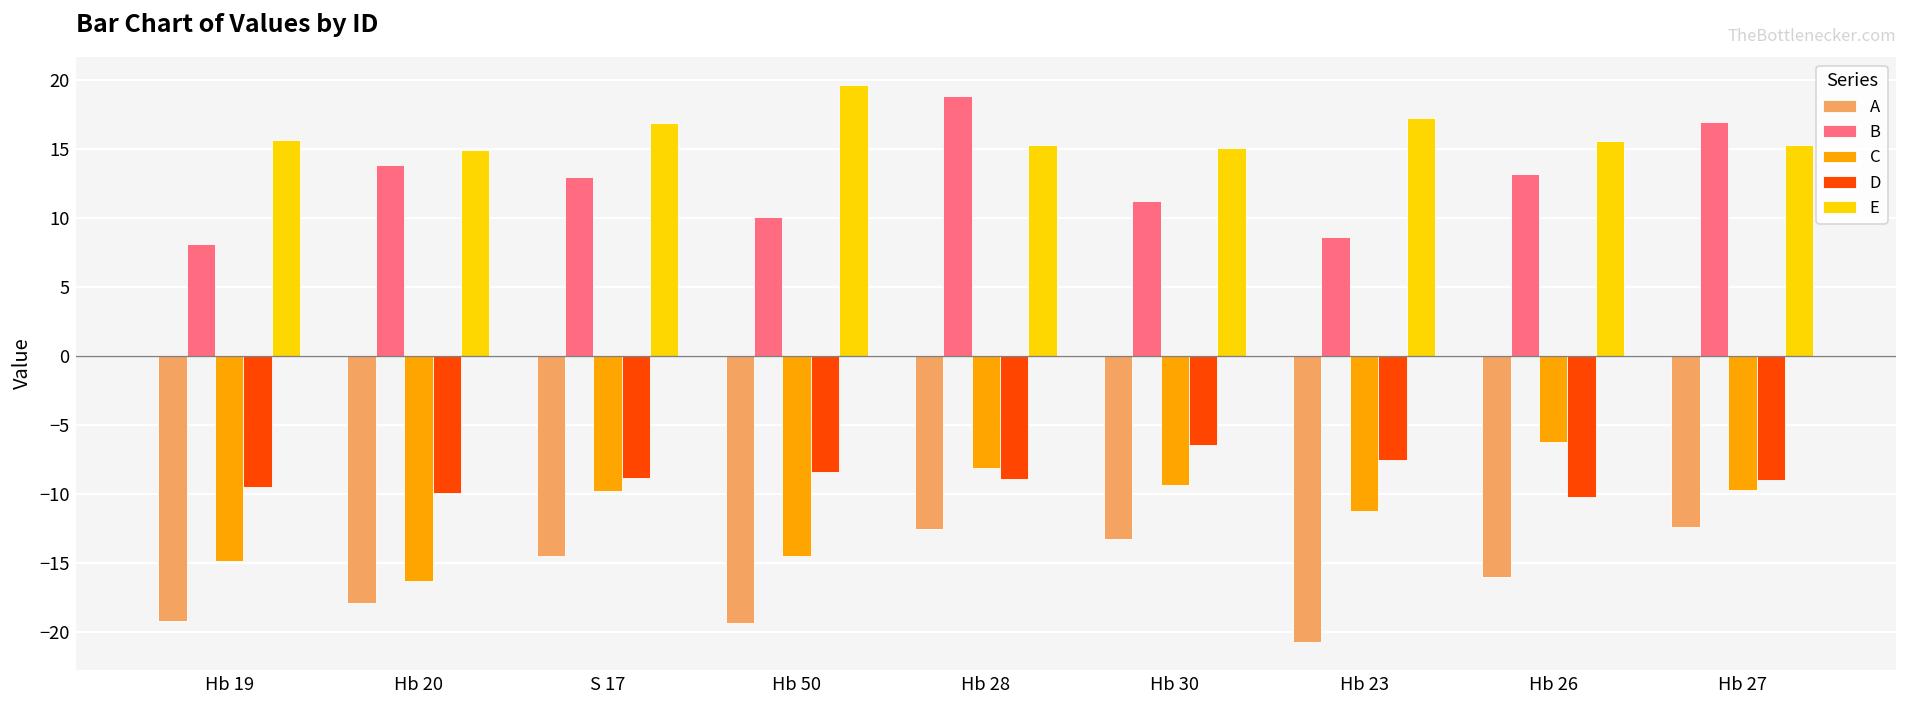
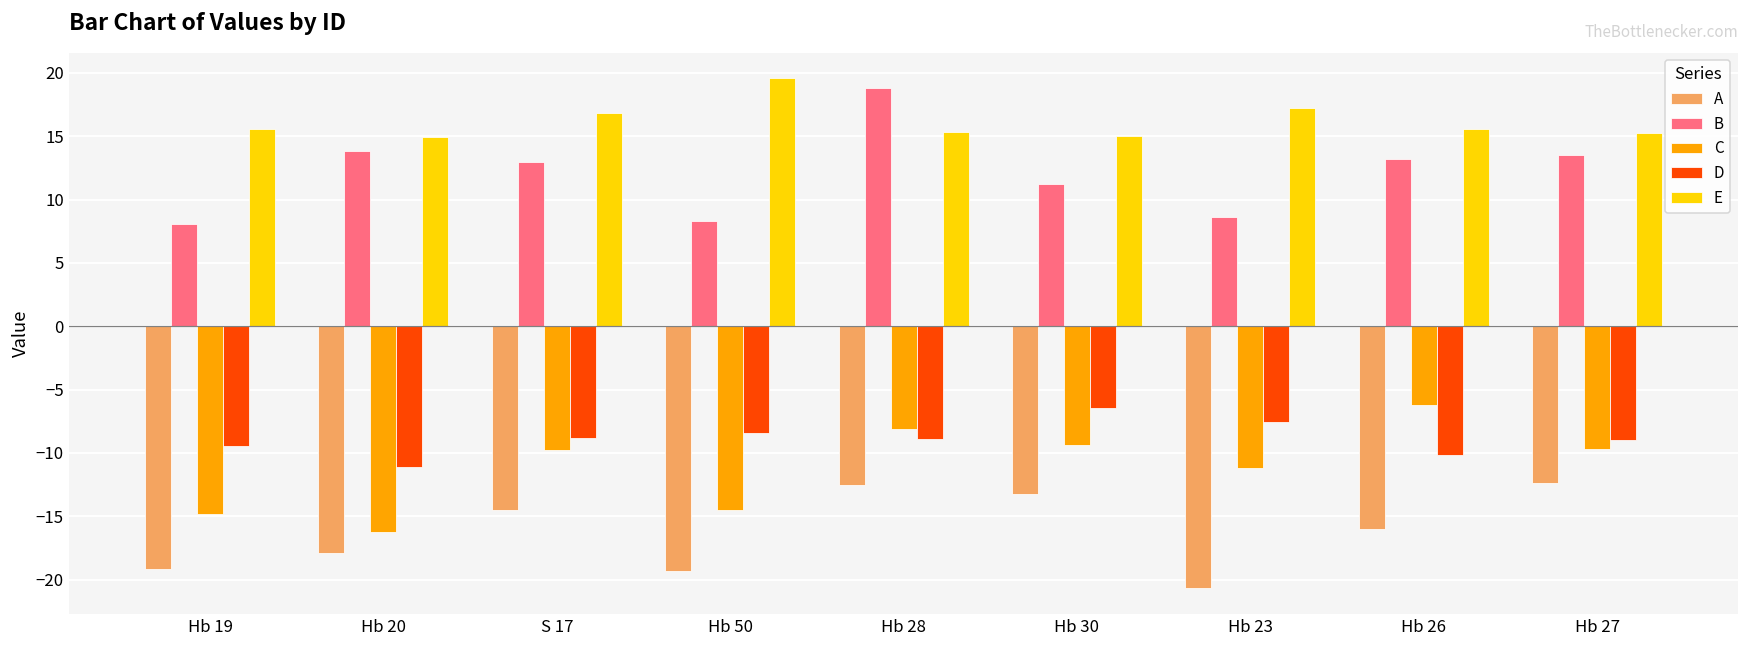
  {
    "A": {
      "Hb 19": -19.2,
      "Hb 20": -17.9,
      "S 17": -14.5,
      "Hb 50": -19.3,
      "Hb 28": -12.5,
      "Hb 30": -13.2,
      "Hb 23": -20.7,
      "Hb 26": -16.0,
      "Hb 27": -12.4
    },
    "B": {
      "Hb 19": 8.1,
      "Hb 20": 13.8,
      "S 17": 12.9,
-     "Hb 50": 10.0,
+     "Hb 50": 8.3,
      "Hb 28": 18.8,
      "Hb 30": 11.2,
      "Hb 23": 8.6,
      "Hb 26": 13.2,
-     "Hb 27": 17.0
+     "Hb 27": 13.6
    },
    "D": {
      "Hb 19": -9.5,
-     "Hb 20": -9.9,
+     "Hb 20": -11.1,
      "S 17": -8.9,
      "Hb 50": -8.4,
      "Hb 28": -8.9,
      "Hb 30": -6.4,
      "Hb 23": -7.5,
      "Hb 26": -10.2,
      "Hb 27": -9.0
    }
  }
